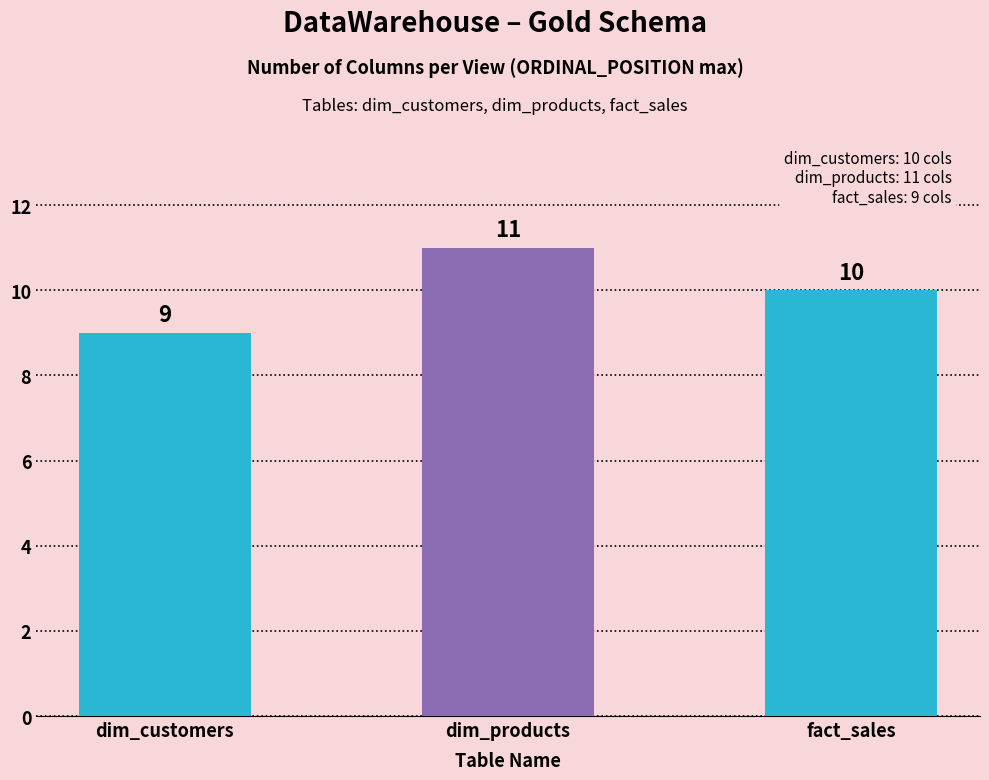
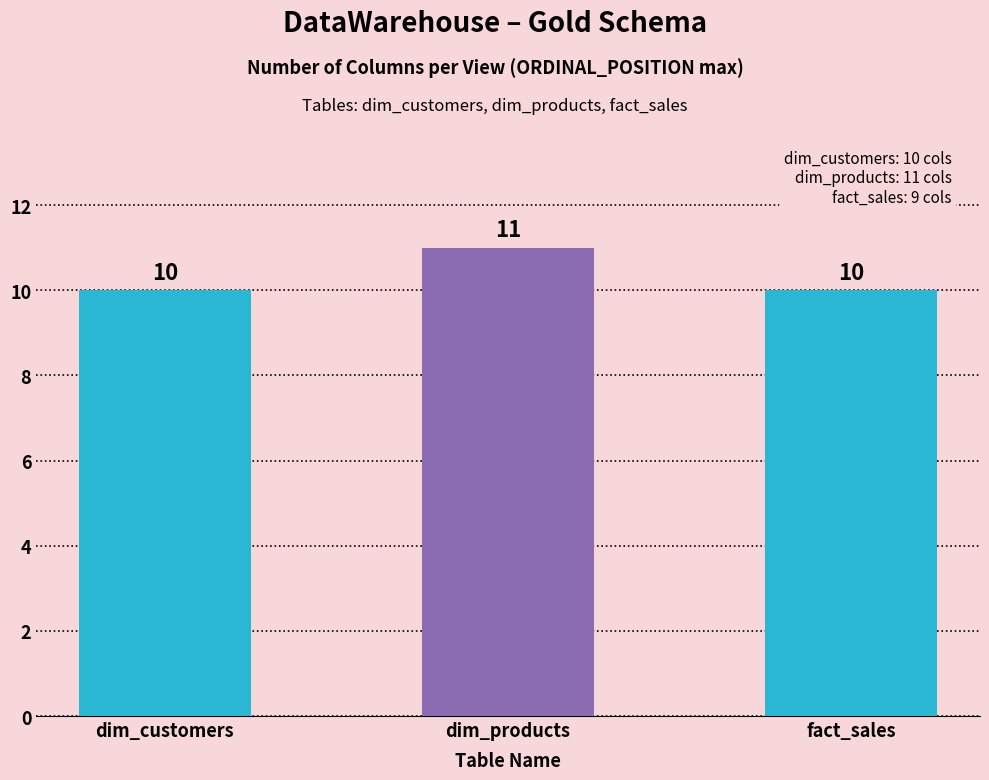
  {
-   "dim_customers": 9,
+   "dim_customers": 10,
    "dim_products": 11,
    "fact_sales": 10
  }
